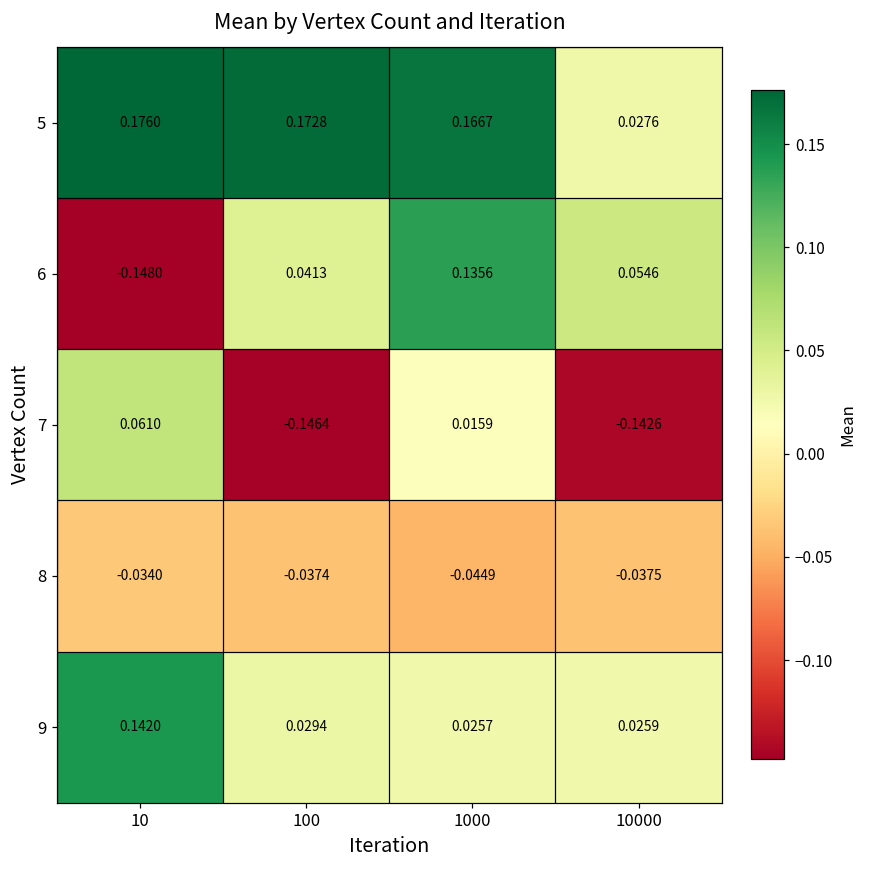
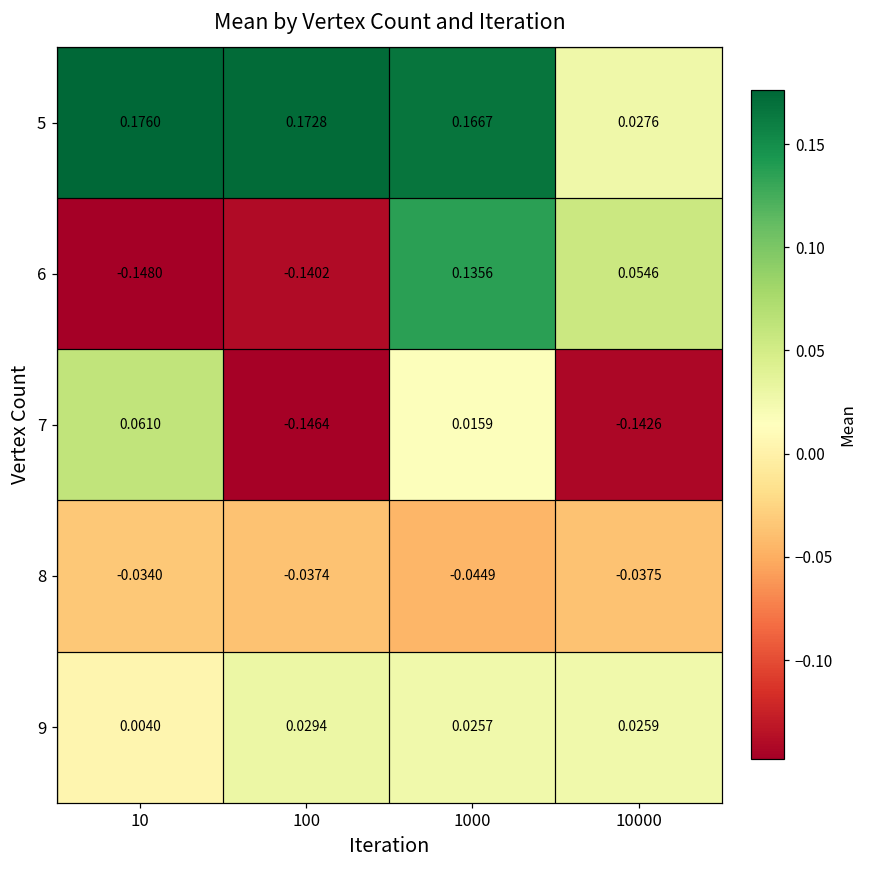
  {
    "5": {
      "10": 0.1760,
      "100": 0.1728,
      "1000": 0.1667,
      "10000": 0.0276
    },
    "6": {
      "10": -0.1480,
-     "100": 0.0413,
+     "100": -0.1402,
      "1000": 0.1356,
      "10000": 0.0546
    },
    "7": {
      "10": 0.0610,
      "100": -0.1464,
      "1000": 0.0159,
      "10000": -0.1426
    },
    "8": {
      "10": -0.0340,
      "100": -0.0374,
      "1000": -0.0449,
      "10000": -0.0375
    },
    "9": {
-     "10": 0.1420,
+     "10": 0.0040,
      "100": 0.0294,
      "1000": 0.0257,
      "10000": 0.0259
    }
  }
